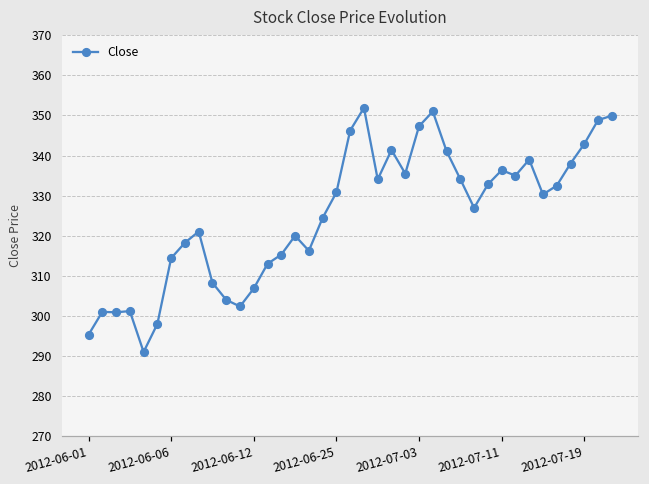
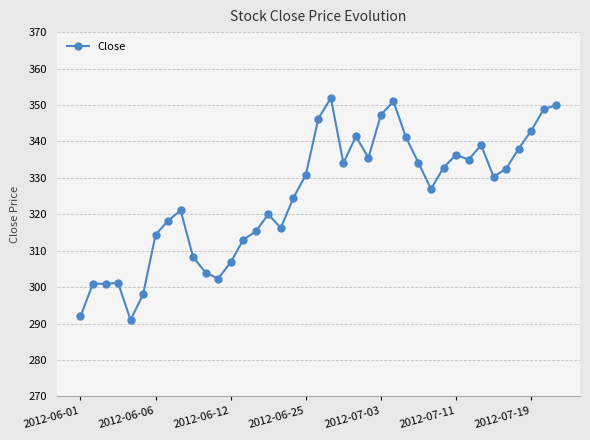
  {
-   "2012-06-01": 295,
+   "2012-06-01": 292,
    "2012-06-06": 314,
    "2012-06-12": 307,
    "2012-06-25": 331,
    "2012-07-03": 347,
    "2012-07-11": 336,
    "2012-07-19": 343
  }
